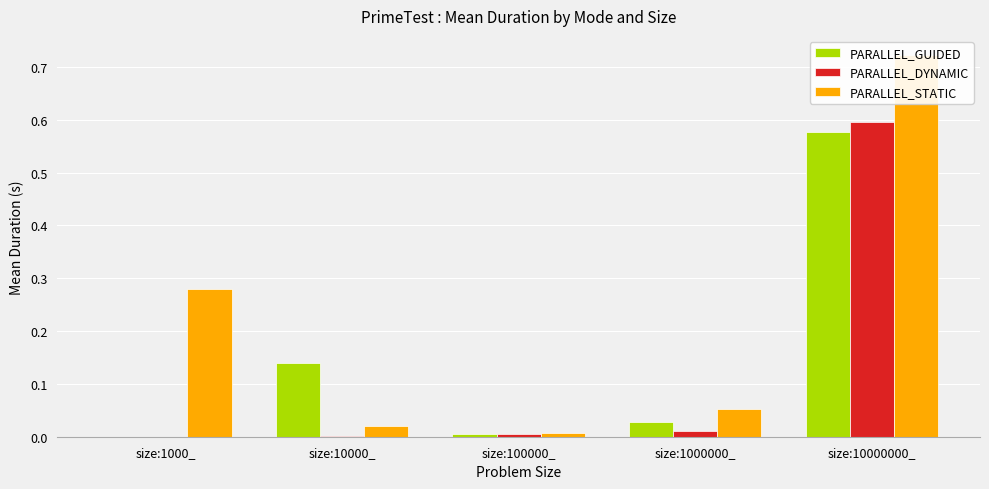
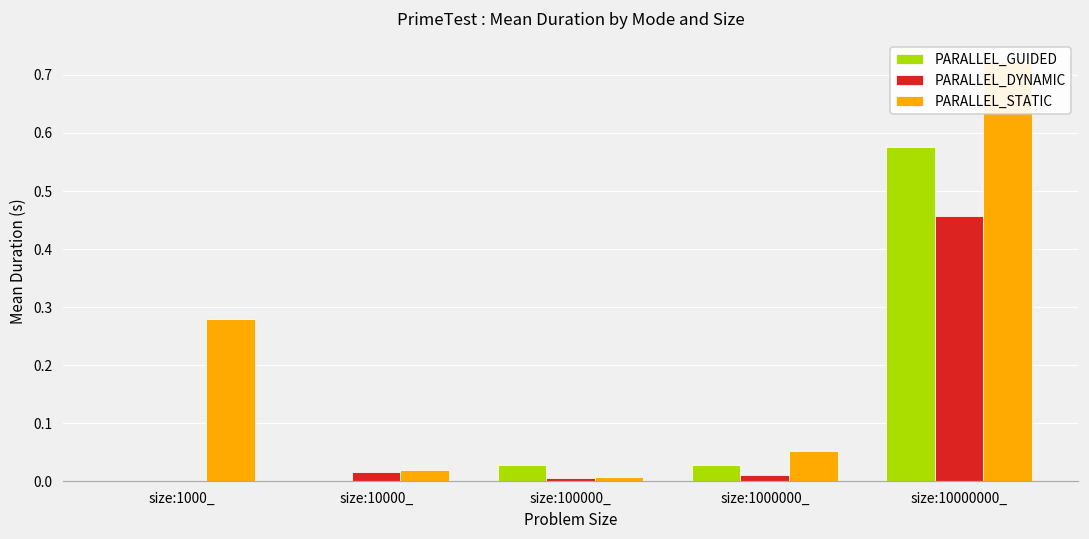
  {
    "PARALLEL_GUIDED": {
-     "size:10000_": 0.14,
-     "size:100000_": 0.01,
+     "size:10000_": 0.00,
+     "size:100000_": 0.03,
      "size:1000000_": 0.03,
      "size:10000000_": 0.58
    },
    "PARALLEL_DYNAMIC": {
-     "size:10000_": 0.00,
+     "size:10000_": 0.02,
      "size:100000_": 0.01,
      "size:1000000_": 0.01,
-     "size:10000000_": 0.60
+     "size:10000000_": 0.46
    },
    "PARALLEL_STATIC": {
      "size:1000_": 0.28,
      "size:10000_": 0.02,
      "size:100000_": 0.01,
      "size:1000000_": 0.05
    }
  }
